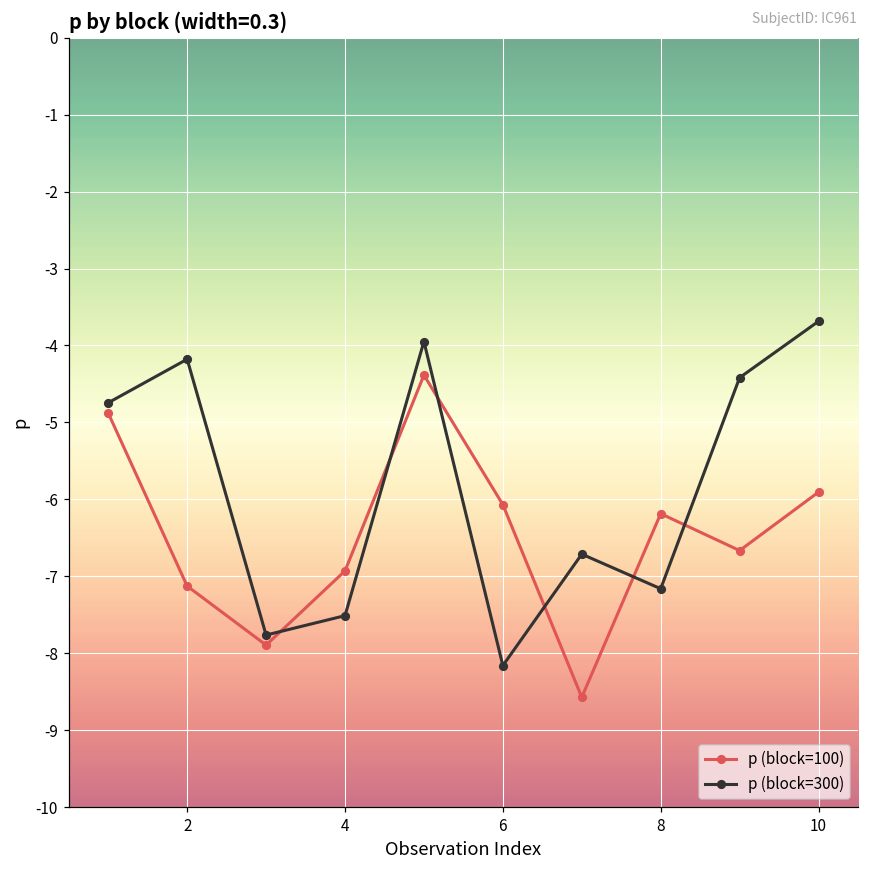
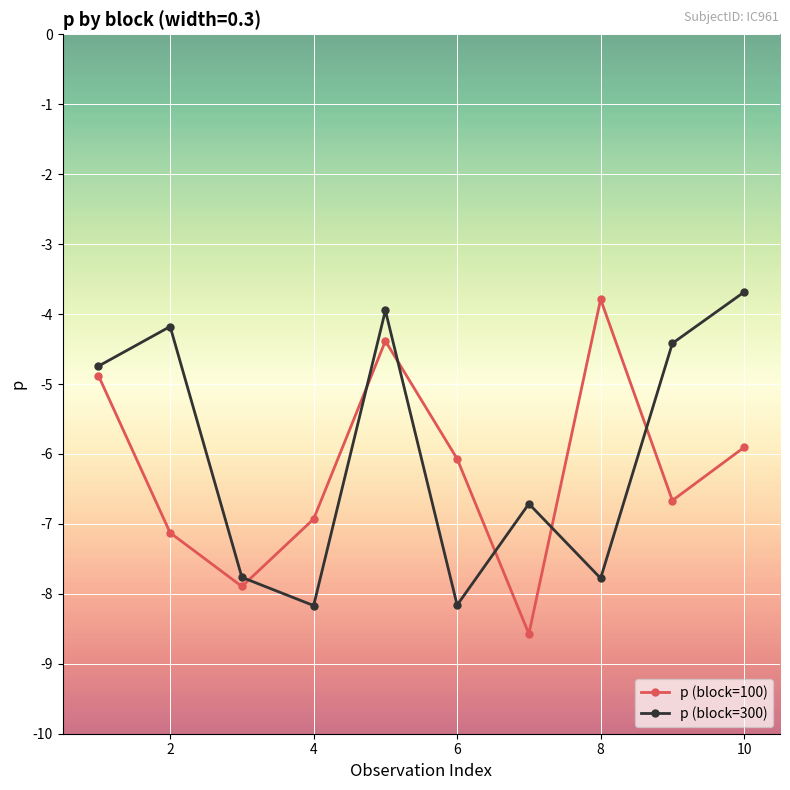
  {
    "p (block=100)": {
      "2": -7.1,
      "4": -6.9,
      "6": -6.1,
-     "8": -6.2,
+     "8": -3.8,
      "10": -5.9
    },
    "p (block=300)": {
      "2": -4.2,
-     "4": -7.5,
+     "4": -8.2,
      "6": -8.2,
-     "8": -7.2,
+     "8": -7.8,
      "10": -3.7
    }
  }
